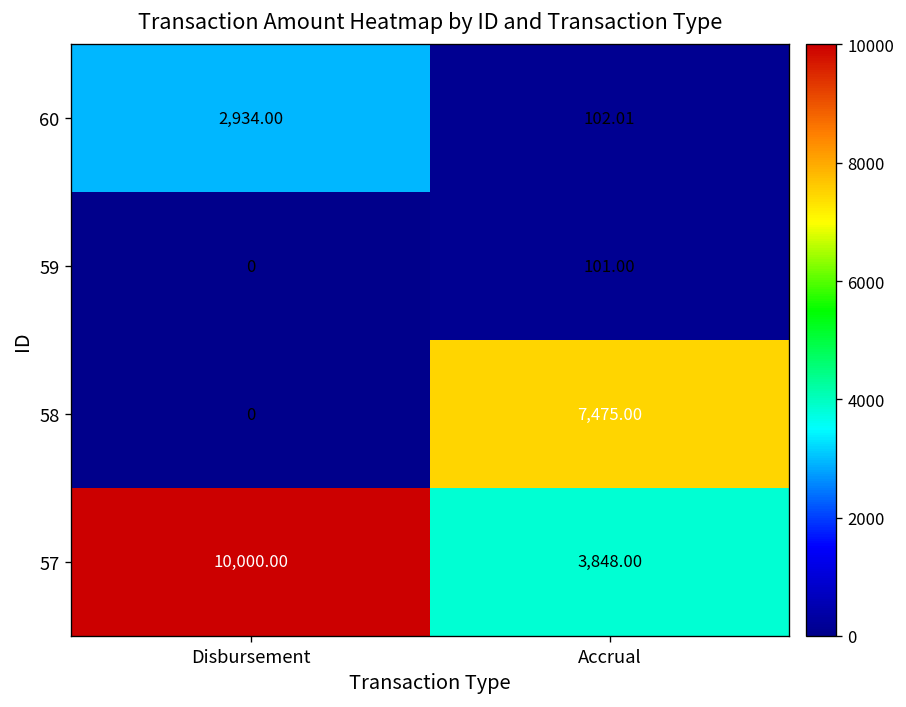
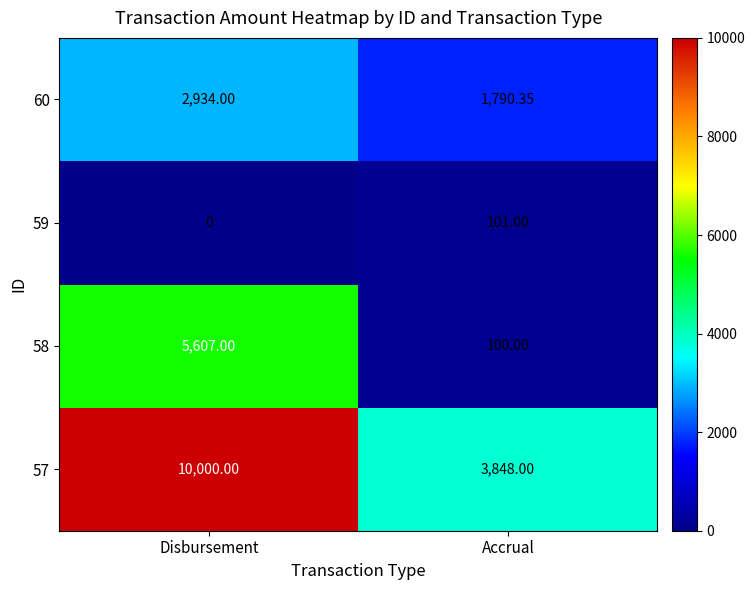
  {
    "60": {
      "Disbursement": "2,934.00",
-     "Accrual": "102.01"
+     "Accrual": "1,790.35"
    },
    "59": {
      "Disbursement": "0",
      "Accrual": "101.00"
    },
    "58": {
-     "Disbursement": "0",
-     "Accrual": "7,475.00"
+     "Disbursement": "5,607.00",
+     "Accrual": "100.00"
    },
    "57": {
      "Disbursement": "10,000.00",
      "Accrual": "3,848.00"
    }
  }
